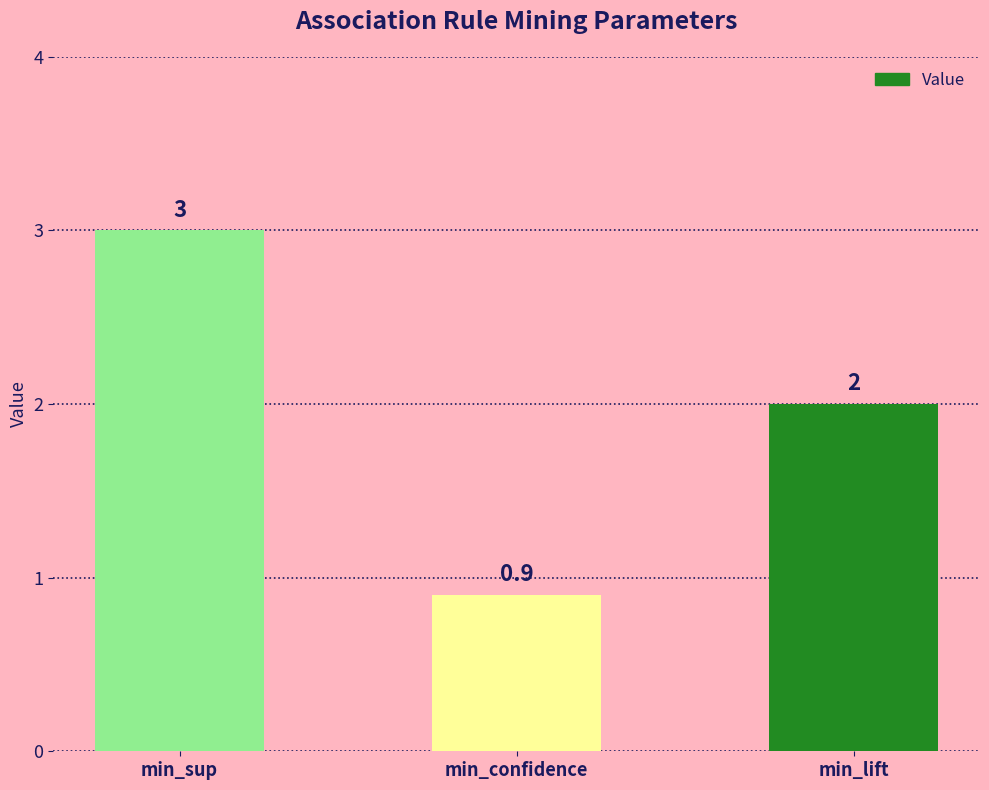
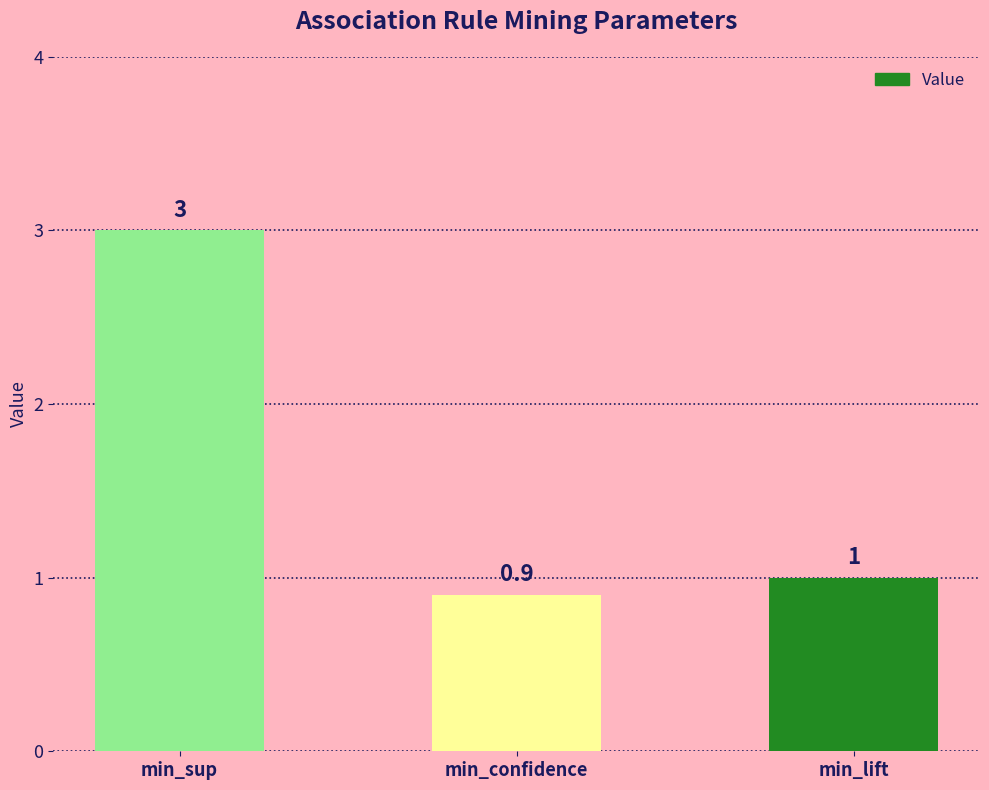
  {
    "min_sup": 3,
    "min_confidence": 0.9,
-   "min_lift": 2
+   "min_lift": 1
  }
